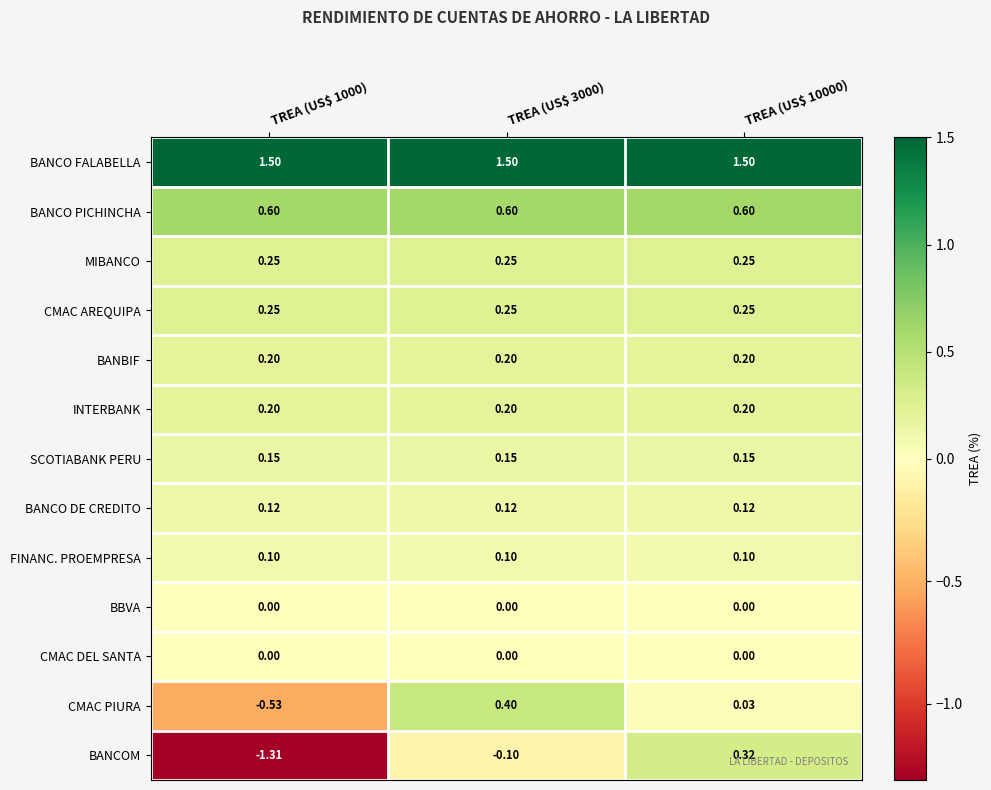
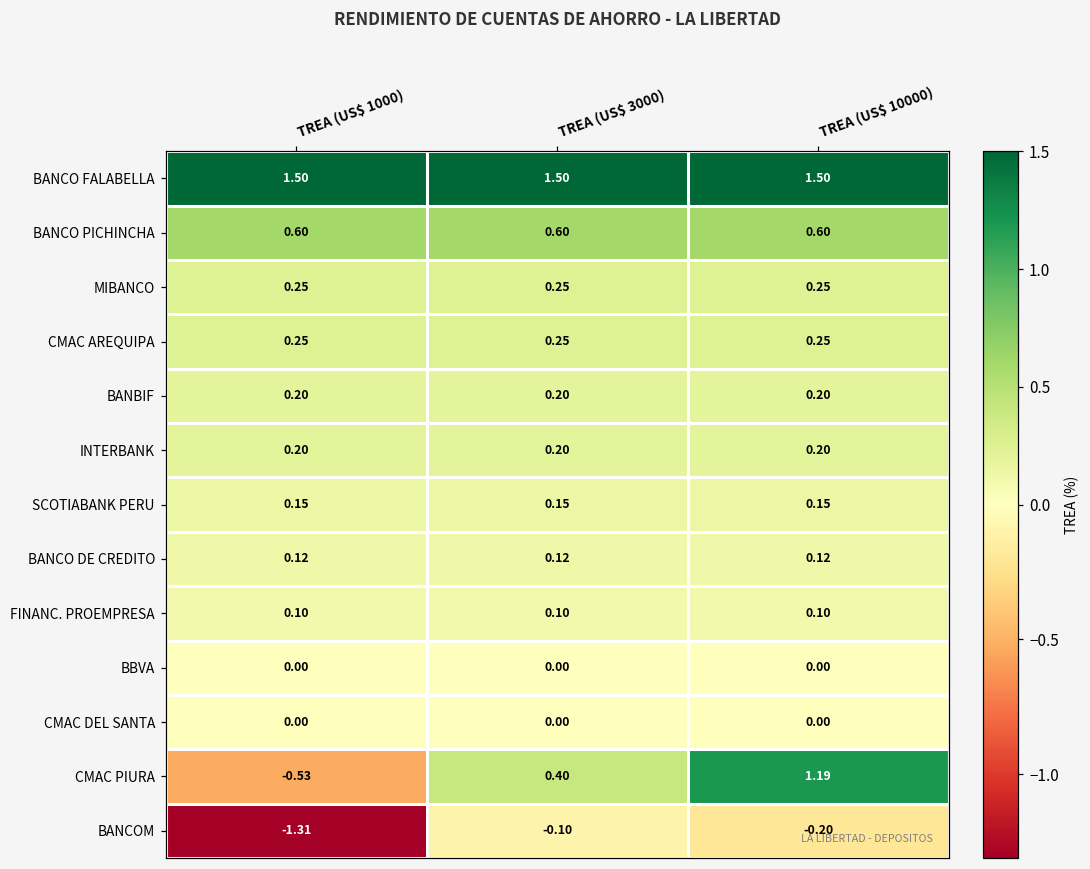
  {
    "BANCO FALABELLA": {
      "TREA (US$ 1000)": 1.50,
      "TREA (US$ 3000)": 1.50,
      "TREA (US$ 10000)": 1.50
    },
    "BANCO PICHINCHA": {
      "TREA (US$ 1000)": 0.60,
      "TREA (US$ 3000)": 0.60,
      "TREA (US$ 10000)": 0.60
    },
    "MIBANCO": {
      "TREA (US$ 1000)": 0.25,
      "TREA (US$ 3000)": 0.25,
      "TREA (US$ 10000)": 0.25
    },
    "CMAC AREQUIPA": {
      "TREA (US$ 1000)": 0.25,
      "TREA (US$ 3000)": 0.25,
      "TREA (US$ 10000)": 0.25
    },
    "BANBIF": {
      "TREA (US$ 1000)": 0.20,
      "TREA (US$ 3000)": 0.20,
      "TREA (US$ 10000)": 0.20
    },
    "INTERBANK": {
      "TREA (US$ 1000)": 0.20,
      "TREA (US$ 3000)": 0.20,
      "TREA (US$ 10000)": 0.20
    },
    "SCOTIABANK PERU": {
      "TREA (US$ 1000)": 0.15,
      "TREA (US$ 3000)": 0.15,
      "TREA (US$ 10000)": 0.15
    },
    "BANCO DE CREDITO": {
      "TREA (US$ 1000)": 0.12,
      "TREA (US$ 3000)": 0.12,
      "TREA (US$ 10000)": 0.12
    },
    "FINANC. PROEMPRESA": {
      "TREA (US$ 1000)": 0.10,
      "TREA (US$ 3000)": 0.10,
      "TREA (US$ 10000)": 0.10
    },
    "BBVA": {
      "TREA (US$ 1000)": 0.00,
      "TREA (US$ 3000)": 0.00,
      "TREA (US$ 10000)": 0.00
    },
    "CMAC DEL SANTA": {
      "TREA (US$ 1000)": 0.00,
      "TREA (US$ 3000)": 0.00,
      "TREA (US$ 10000)": 0.00
    },
    "CMAC PIURA": {
      "TREA (US$ 1000)": -0.53,
      "TREA (US$ 3000)": 0.40,
-     "TREA (US$ 10000)": 0.03
+     "TREA (US$ 10000)": 1.19
    },
    "BANCOM": {
      "TREA (US$ 1000)": -1.31,
      "TREA (US$ 3000)": -0.10,
-     "TREA (US$ 10000)": 0.32
+     "TREA (US$ 10000)": -0.20
    }
  }
